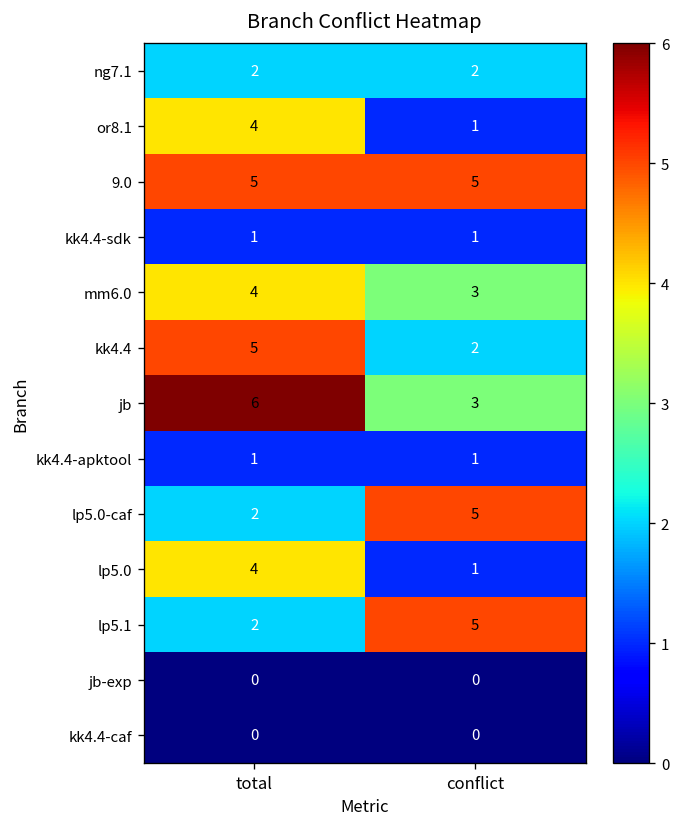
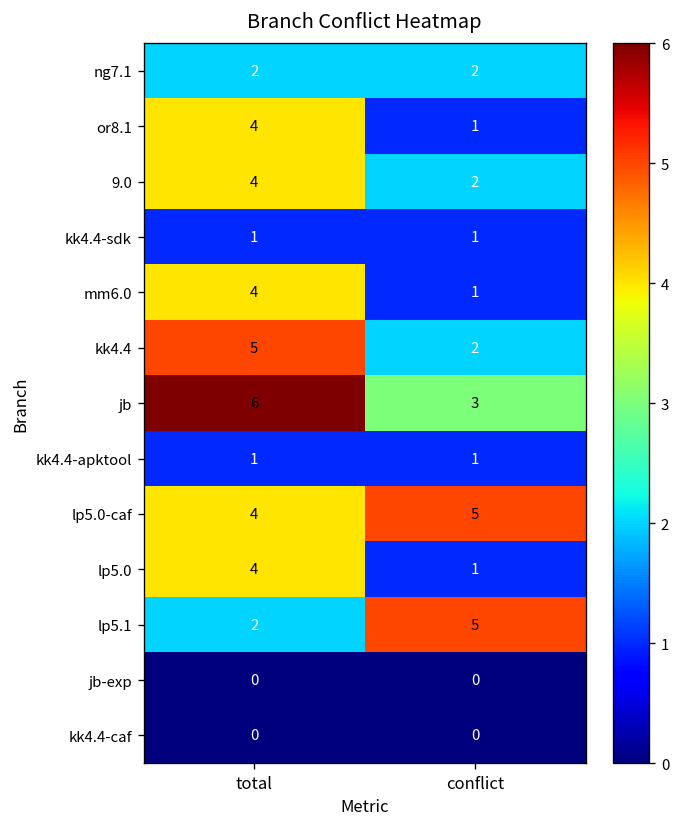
  {
    "ng7.1": {
      "total": 2,
      "conflict": 2
    },
    "or8.1": {
      "total": 4,
      "conflict": 1
    },
    "9.0": {
-     "total": 5,
-     "conflict": 5
+     "total": 4,
+     "conflict": 2
    },
    "kk4.4-sdk": {
      "total": 1,
      "conflict": 1
    },
    "mm6.0": {
      "total": 4,
-     "conflict": 3
+     "conflict": 1
    },
    "kk4.4": {
      "total": 5,
      "conflict": 2
    },
    "jb": {
      "total": 6,
      "conflict": 3
    },
    "kk4.4-apktool": {
      "total": 1,
      "conflict": 1
    },
    "lp5.0-caf": {
-     "total": 2,
+     "total": 4,
      "conflict": 5
    },
    "lp5.0": {
      "total": 4,
      "conflict": 1
    },
    "lp5.1": {
      "total": 2,
      "conflict": 5
    },
    "jb-exp": {
      "total": 0,
      "conflict": 0
    },
    "kk4.4-caf": {
      "total": 0,
      "conflict": 0
    }
  }
